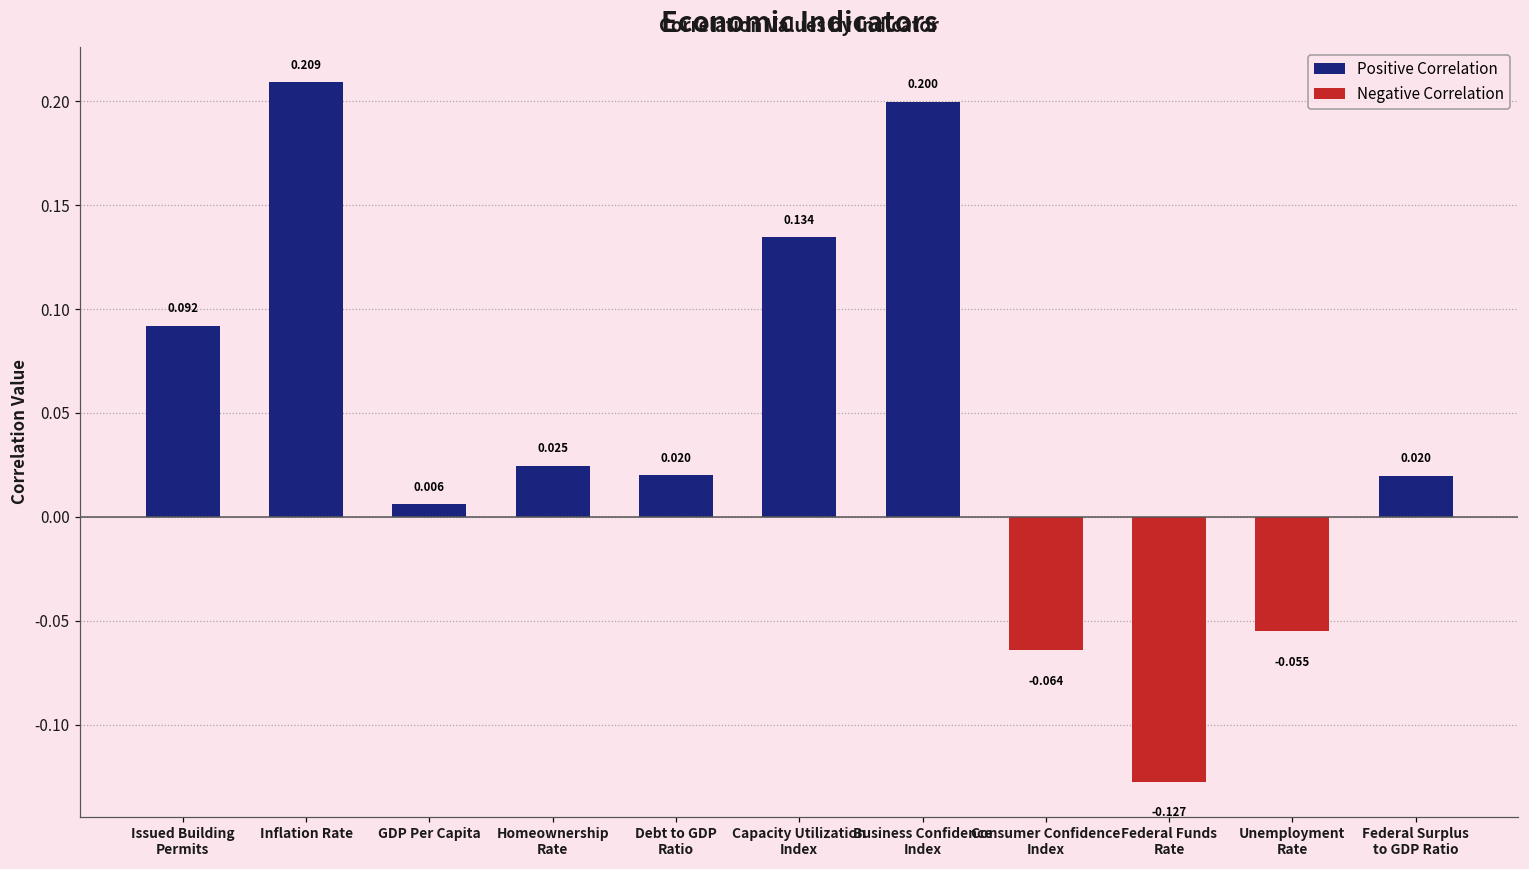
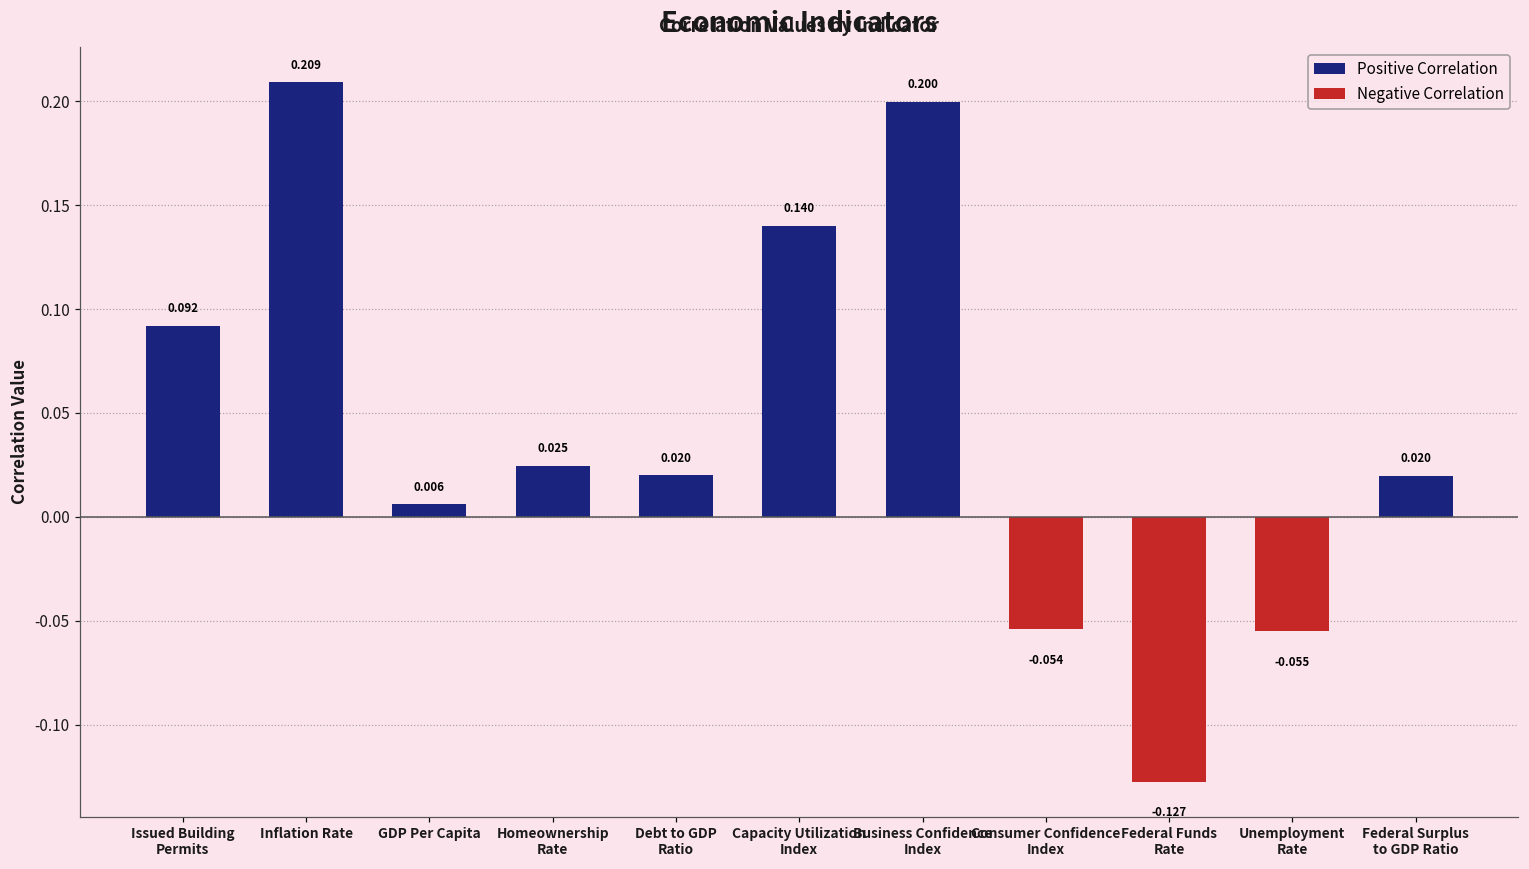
  {
    "Positive Correlation": {
      "Issued Building Permits": 0.092,
      "Inflation Rate": 0.209,
      "GDP Per Capita": 0.006,
      "Homeownership Rate": 0.025,
      "Debt to GDP Ratio": 0.020,
-     "Capacity Utilization Index": 0.134,
+     "Capacity Utilization Index": 0.140,
      "Federal Surplus to GDP Ratio": 0.020
    },
    "Negative Correlation": {
-     "Consumer Confidence Index": -0.064,
+     "Consumer Confidence Index": -0.054,
      "Federal Funds Rate": -0.127,
      "Unemployment Rate": -0.055
    }
  }
